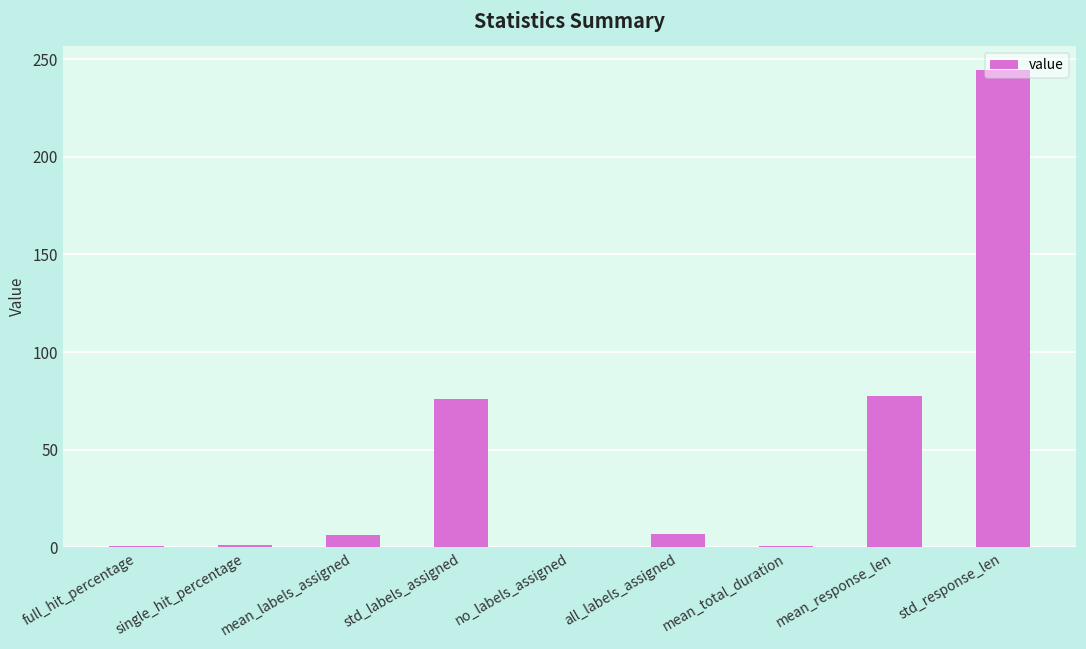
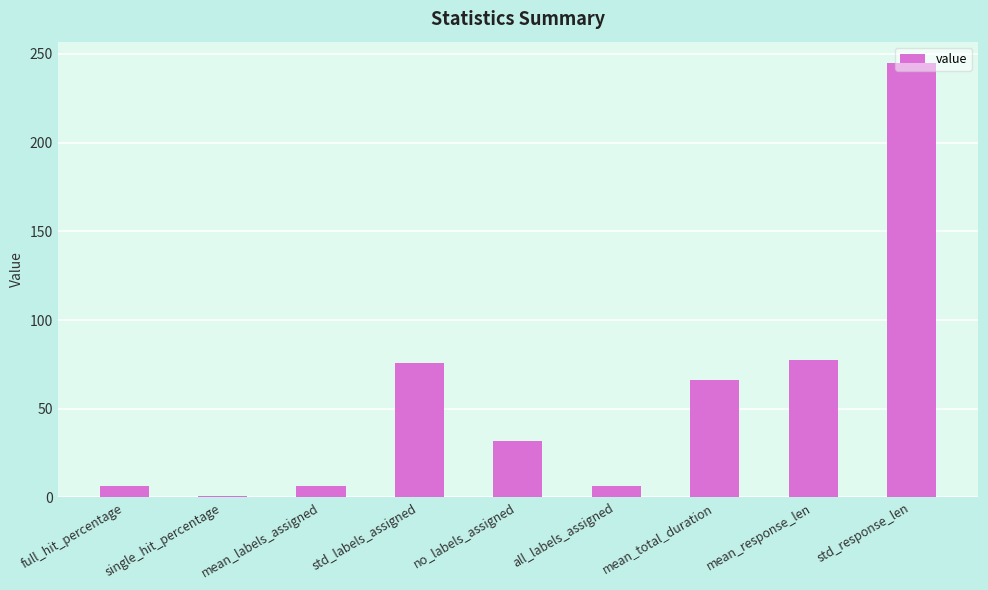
  {
-   "full_hit_percentage": 1,
+   "full_hit_percentage": 6,
    "mean_labels_assigned": 6,
    "std_labels_assigned": 76,
-   "no_labels_assigned": 0,
+   "no_labels_assigned": 32,
    "all_labels_assigned": 7,
-   "mean_total_duration": 1,
+   "mean_total_duration": 66,
    "mean_response_len": 78
  }
